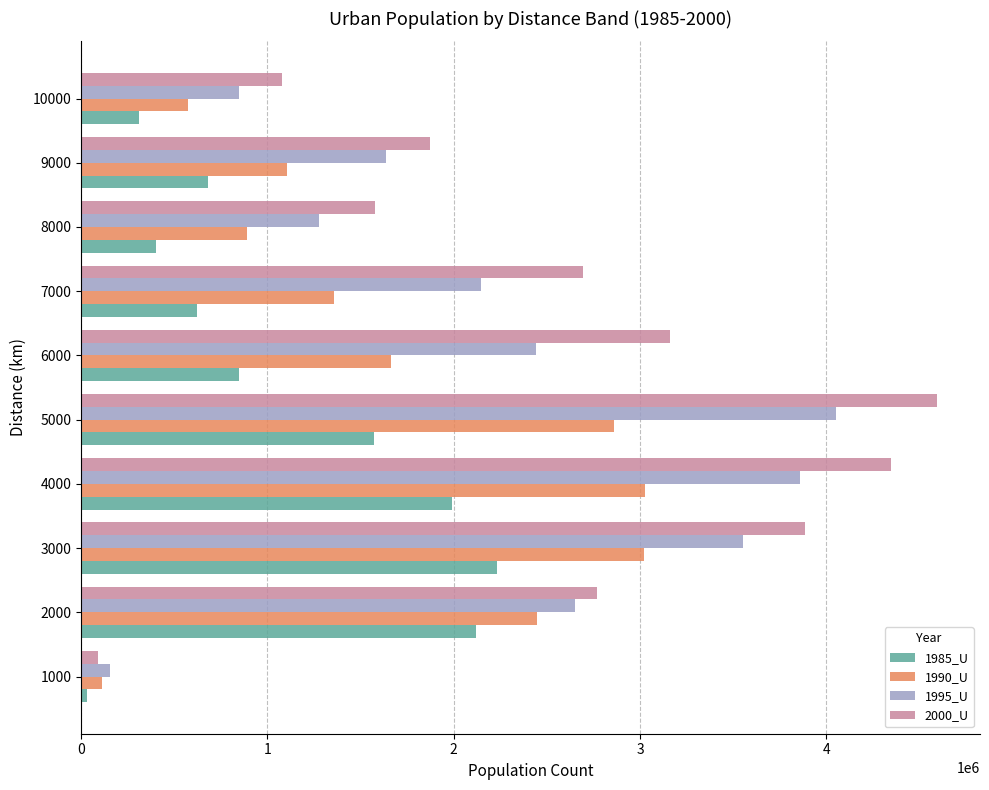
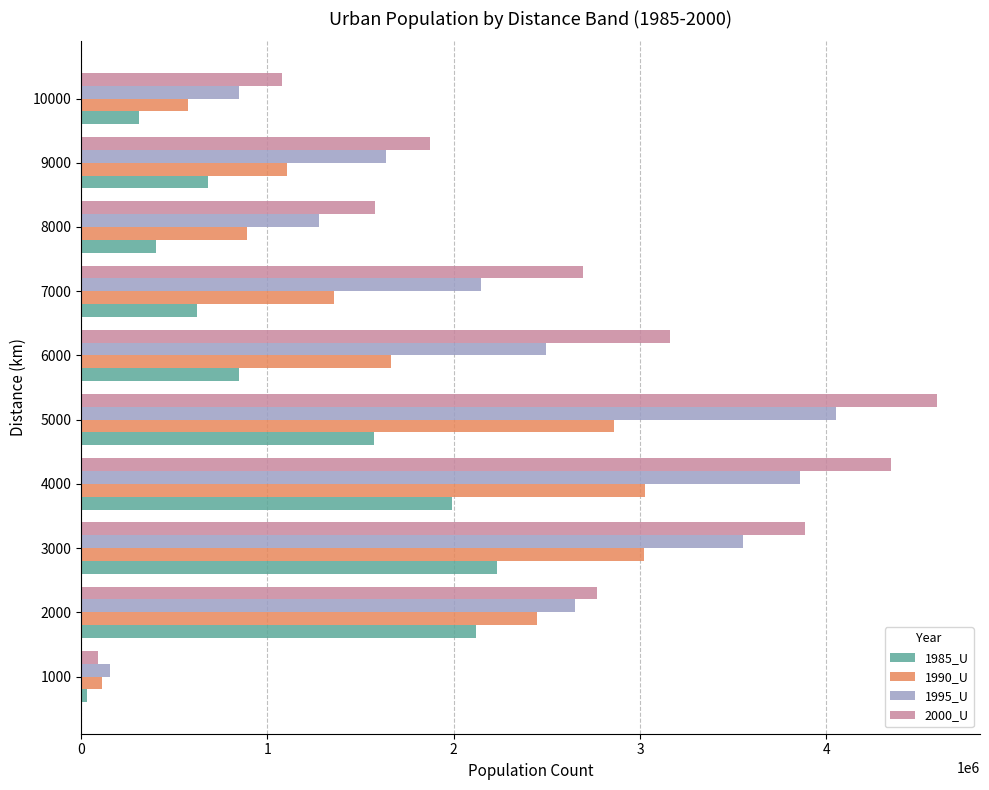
  {
    "1985_U": {
      "10000": 310000,
      "9000": 680000,
      "8000": 400000,
      "7000": 620000,
      "6000": 850000,
      "5000": 1570000,
      "4000": 1990000,
      "3000": 2230000,
      "2000": 2120000,
      "1000": 30000
    },
    "1990_U": {
      "10000": 570000,
      "9000": 1110000,
      "8000": 890000,
      "7000": 1360000,
      "6000": 1660000,
      "5000": 2860000,
      "4000": 3020000,
      "3000": 3020000,
      "2000": 2440000,
      "1000": 110000
    },
    "1995_U": {
      "10000": 850000,
      "9000": 1640000,
      "8000": 1280000,
      "7000": 2150000,
-     "6000": 2440000,
+     "6000": 2490000,
      "5000": 4050000,
      "4000": 3860000,
      "3000": 3550000,
      "2000": 2650000,
      "1000": 160000
    },
    "2000_U": {
      "10000": 1080000,
      "9000": 1870000,
      "8000": 1580000,
      "7000": 2690000,
      "6000": 3160000,
      "5000": 4590000,
      "4000": 4350000,
      "3000": 3880000,
      "2000": 2770000,
      "1000": 90000
    }
  }
